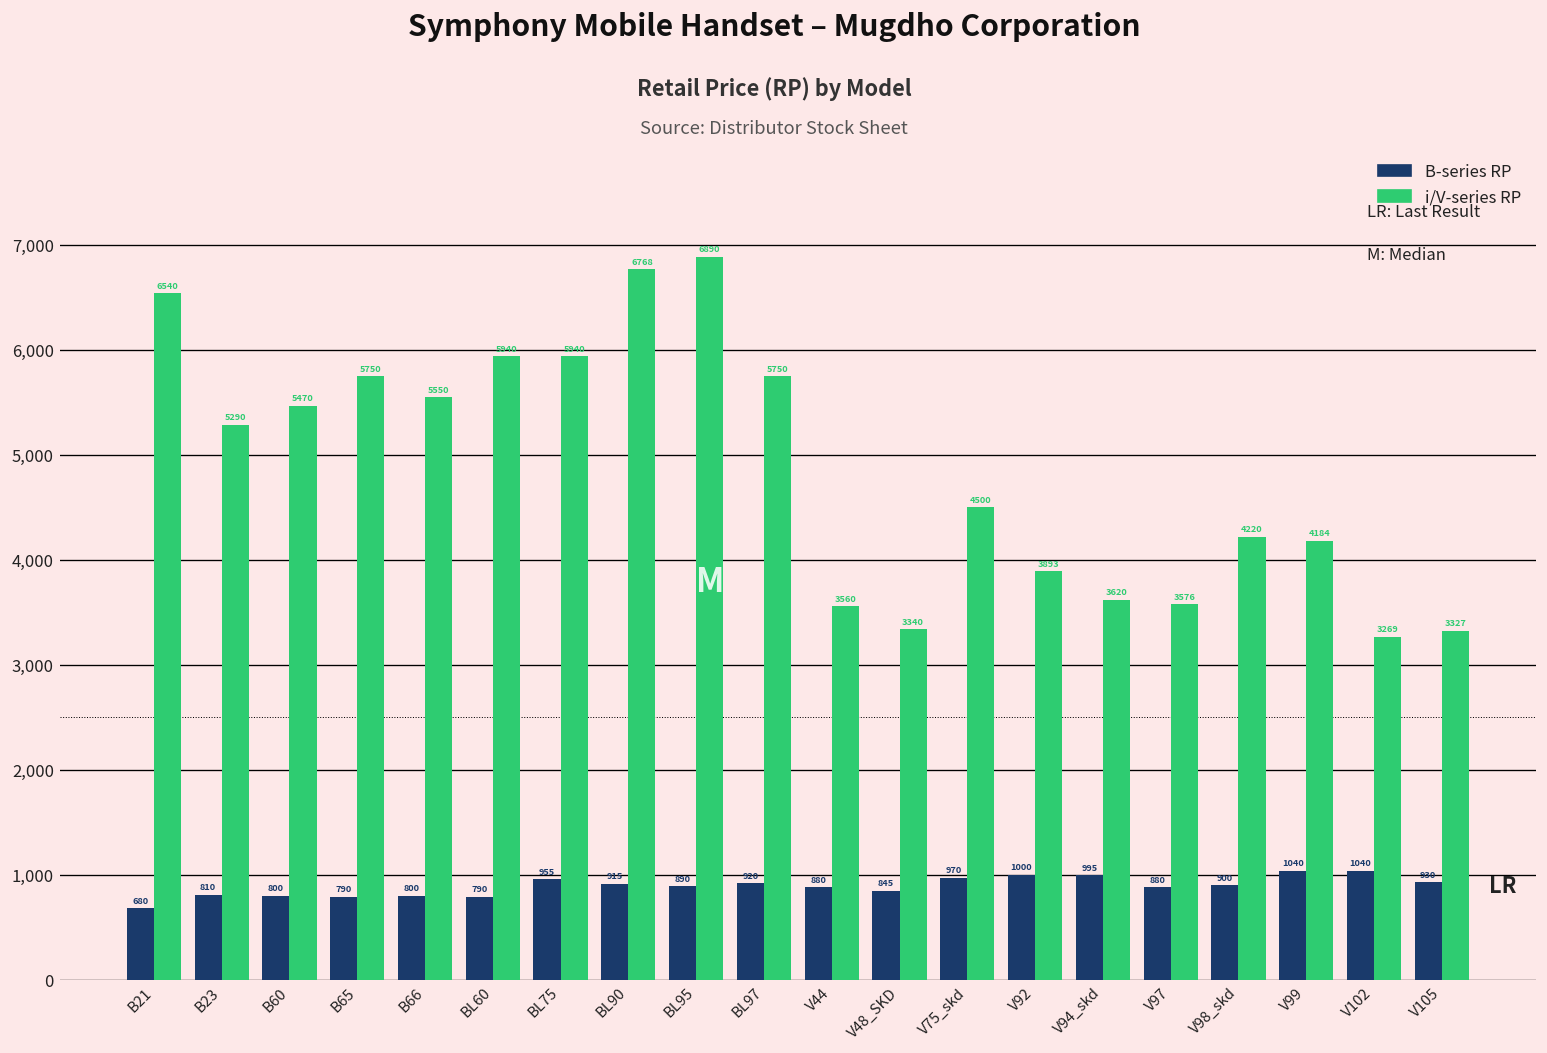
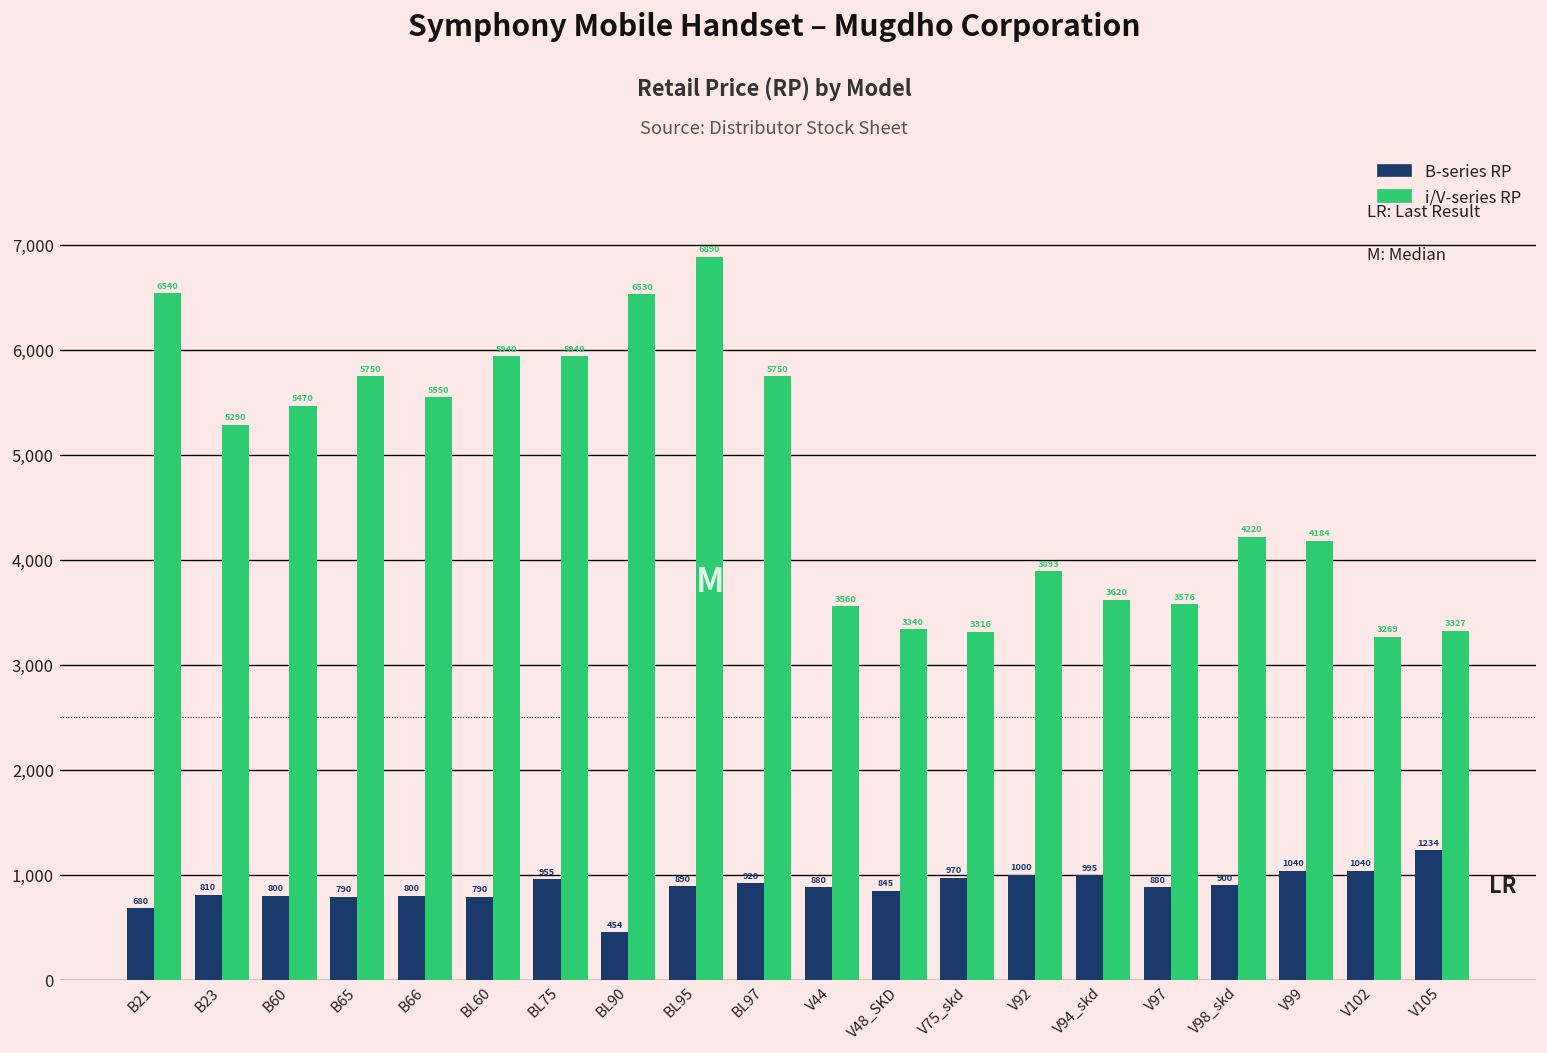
  {
    "B-series RP": {
      "B21": 680,
      "B23": 810,
      "B60": 800,
      "B65": 790,
      "B66": 800,
      "BL60": 790,
      "BL75": 955,
-     "BL90": 915,
+     "BL90": 454,
      "BL95": 890,
      "BL97": 920,
      "V44": 880,
      "V48_SKD": 845,
      "V75_skd": 970,
      "V92": 1000,
      "V94_skd": 995,
      "V97": 880,
      "V98_skd": 900,
      "V99": 1040,
      "V102": 1040,
-     "V105": 930
+     "V105": 1234
    },
    "i/V-series RP": {
      "B21": 6540,
      "B23": 5290,
      "B60": 5470,
      "B65": 5750,
      "B66": 5550,
      "BL60": 5940,
      "BL75": 5940,
-     "BL90": 6768,
+     "BL90": 6530,
      "BL95": 6890,
      "BL97": 5750,
      "V44": 3560,
      "V48_SKD": 3340,
-     "V75_skd": 4500,
+     "V75_skd": 3316,
      "V92": 3893,
      "V94_skd": 3620,
      "V97": 3576,
      "V98_skd": 4220,
      "V99": 4184,
      "V102": 3269,
      "V105": 3327
    }
  }
